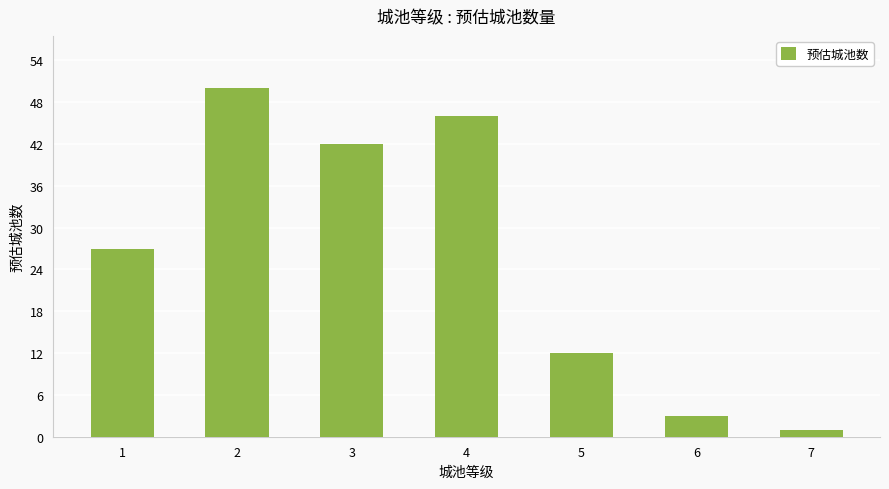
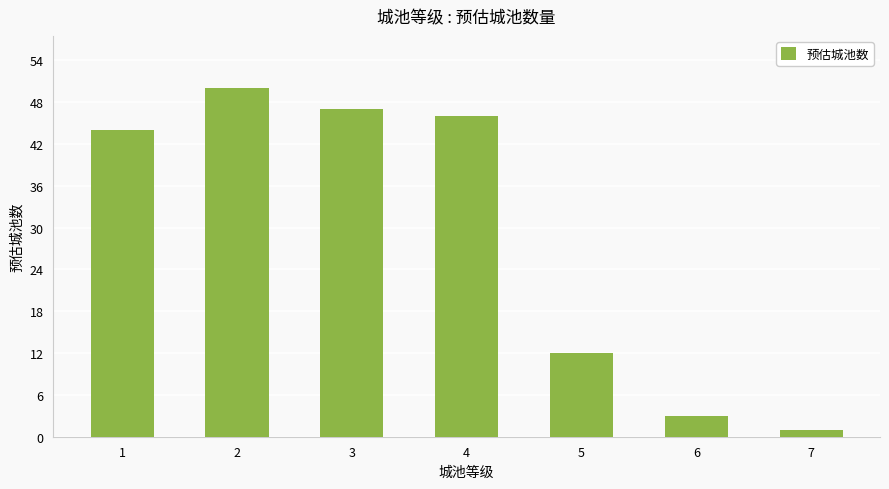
  {
-   "1": 27,
+   "1": 44,
    "2": 50,
-   "3": 42,
+   "3": 47,
    "4": 46,
    "5": 12,
    "6": 3,
    "7": 1
  }
